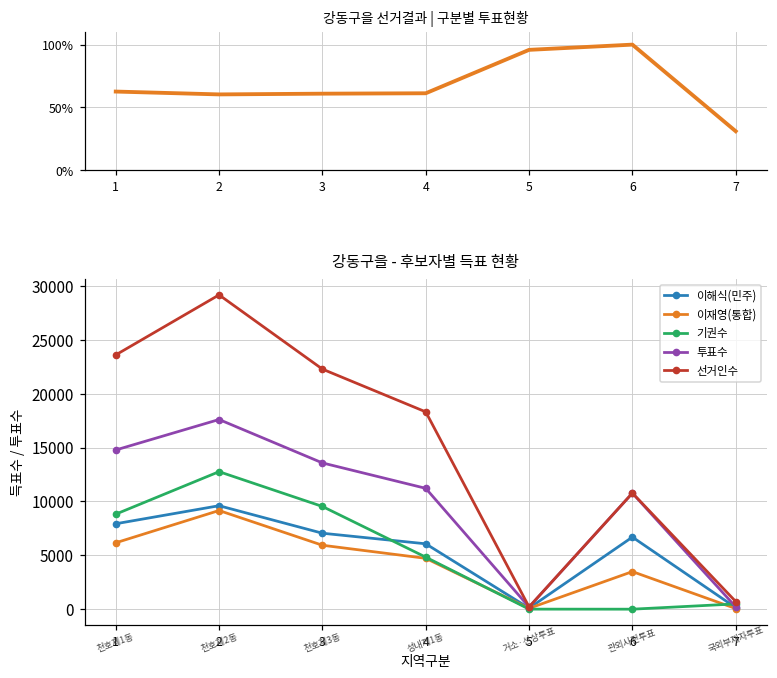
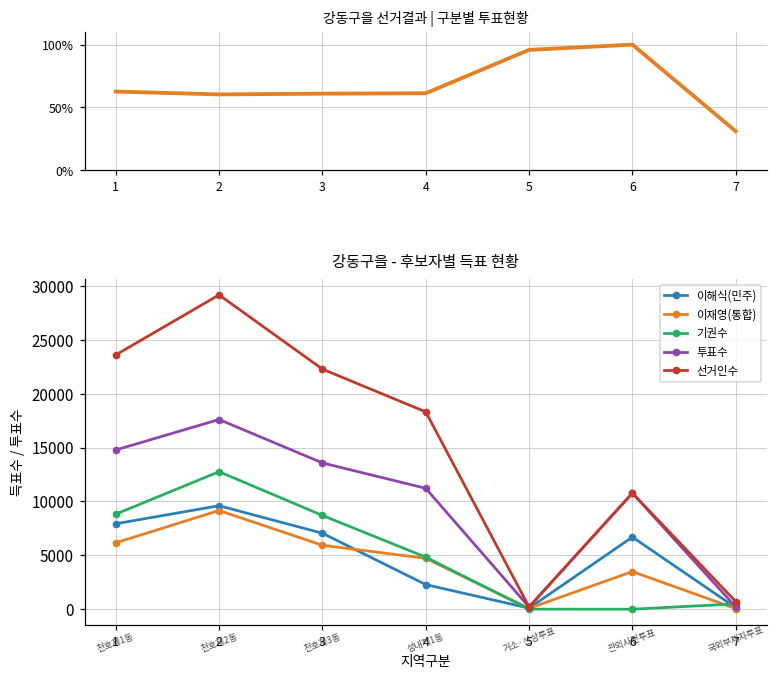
  {
    "강동구을 선거결과 | 구분별 투표현황": {
      "1": "63%",
      "2": "60%",
      "3": "61%",
      "4": "61%",
      "5": "96%",
      "6": "100%",
      "7": "31%"
    },
    "강동구을 - 후보자별 득표 현황": {
      "이해식(민주)": {
        "1": "8000",
        "2": "10000",
        "3": "7000",
-       "4": "6000",
+       "4": "2000",
        "6": "7000"
      },
      "이재영(통합)": {
        "1": "6000",
        "2": "9000",
        "3": "6000",
        "6": "3000"
      },
      "기권수": {
        "1": "9000",
        "2": "13000",
-       "3": "10000",
+       "3": "9000",
        "6": "0"
      },
      "투표수": {
        "1": "15000",
        "2": "18000",
        "3": "14000",
        "4": "11000"
      },
      "선거인수": {
        "1": "24000",
        "2": "29000",
        "3": "22000",
        "4": "18000"
      }
    }
  }
